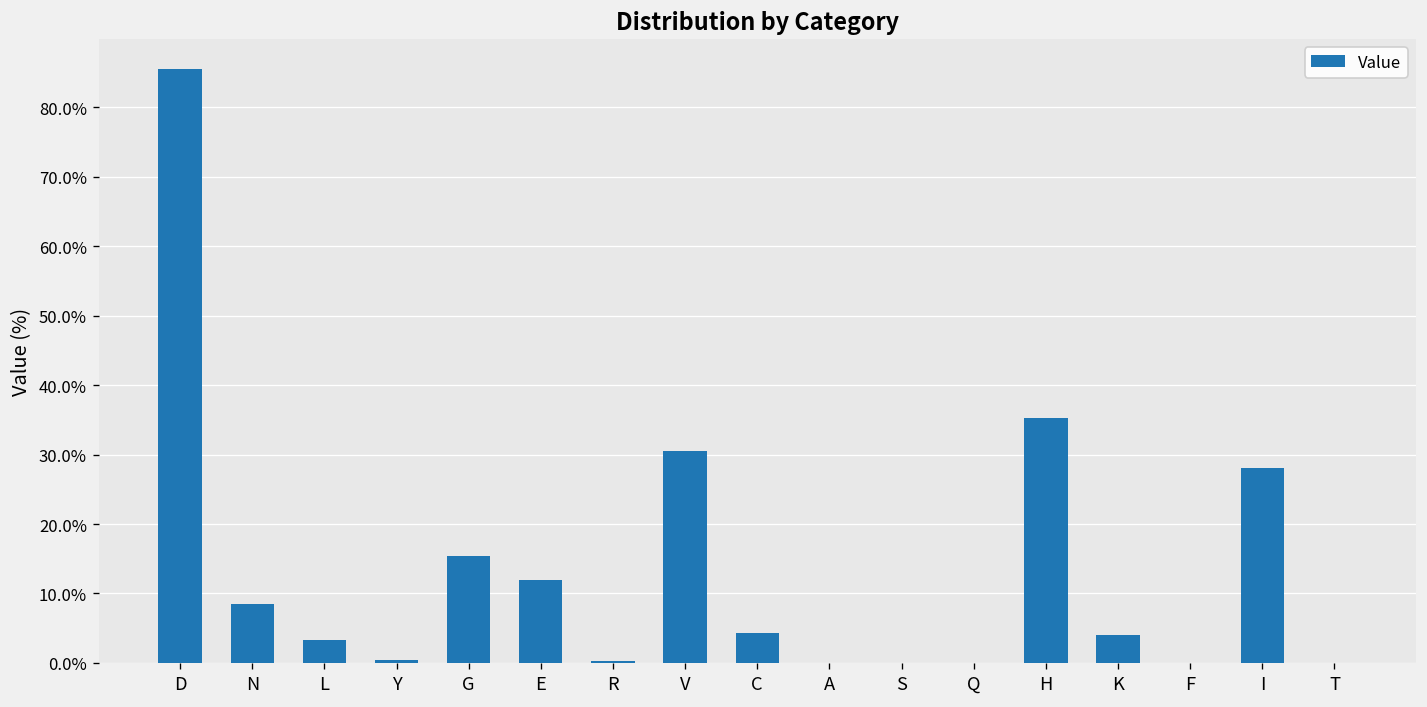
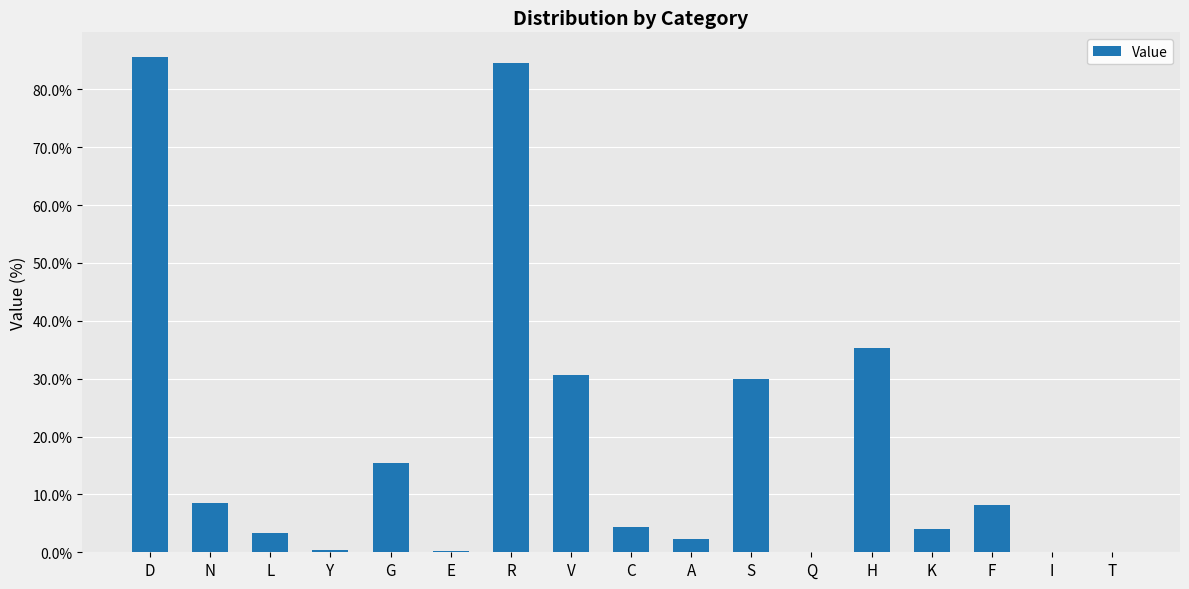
  {
    "D": "86%",
    "N": "9%",
    "L": "3%",
    "Y": "0%",
    "G": "15%",
-   "E": "12%",
-   "R": "0%",
+   "E": "0%",
+   "R": "85%",
    "V": "31%",
    "C": "4%",
-   "A": "0%",
-   "S": "0%",
+   "A": "2%",
+   "S": "30%",
    "H": "35%",
    "K": "4%",
-   "F": "0%",
-   "I": "28%"
+   "F": "8%",
+   "I": "0%"
  }
